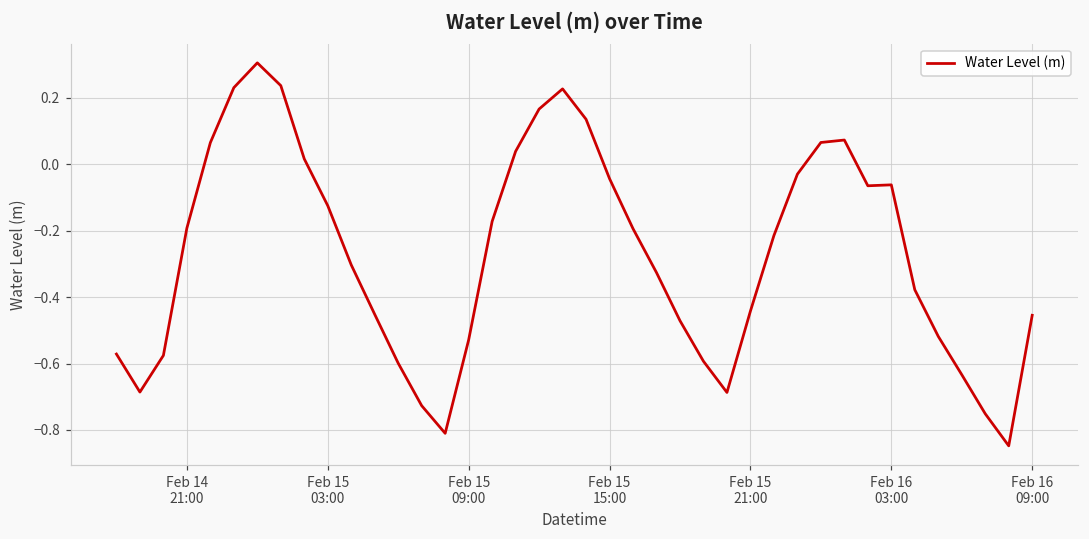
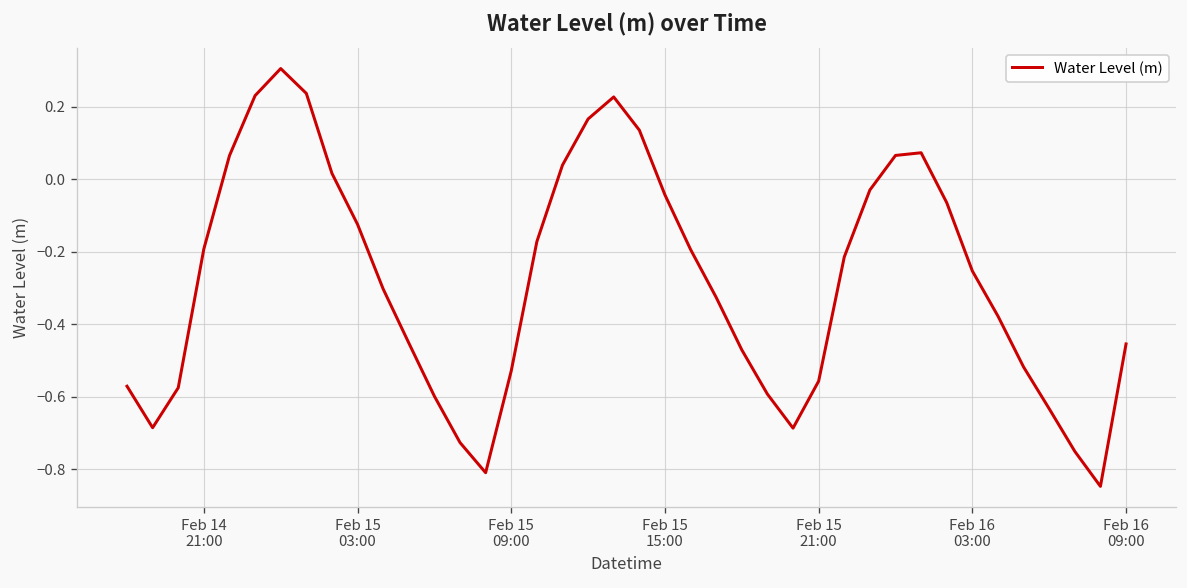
  {
    "Feb 14 21:00": -0.19,
    "Feb 15 03:00": -0.12,
    "Feb 15 09:00": -0.53,
    "Feb 15 15:00": -0.04,
-   "Feb 15 21:00": -0.44,
-   "Feb 16 03:00": -0.06,
+   "Feb 15 21:00": -0.56,
+   "Feb 16 03:00": -0.25,
    "Feb 16 09:00": -0.45
  }
